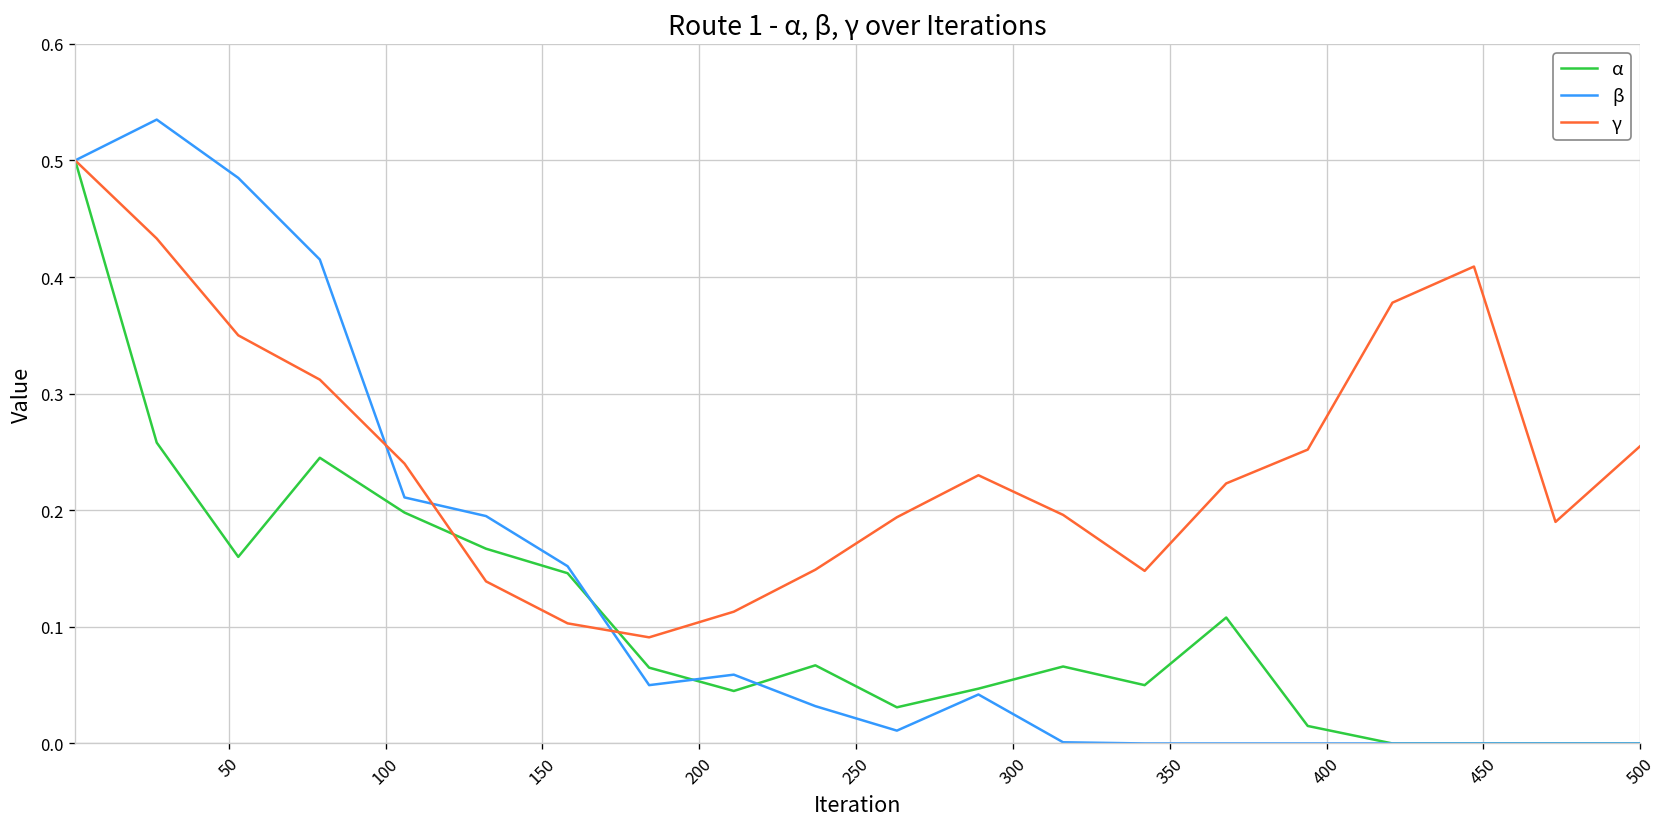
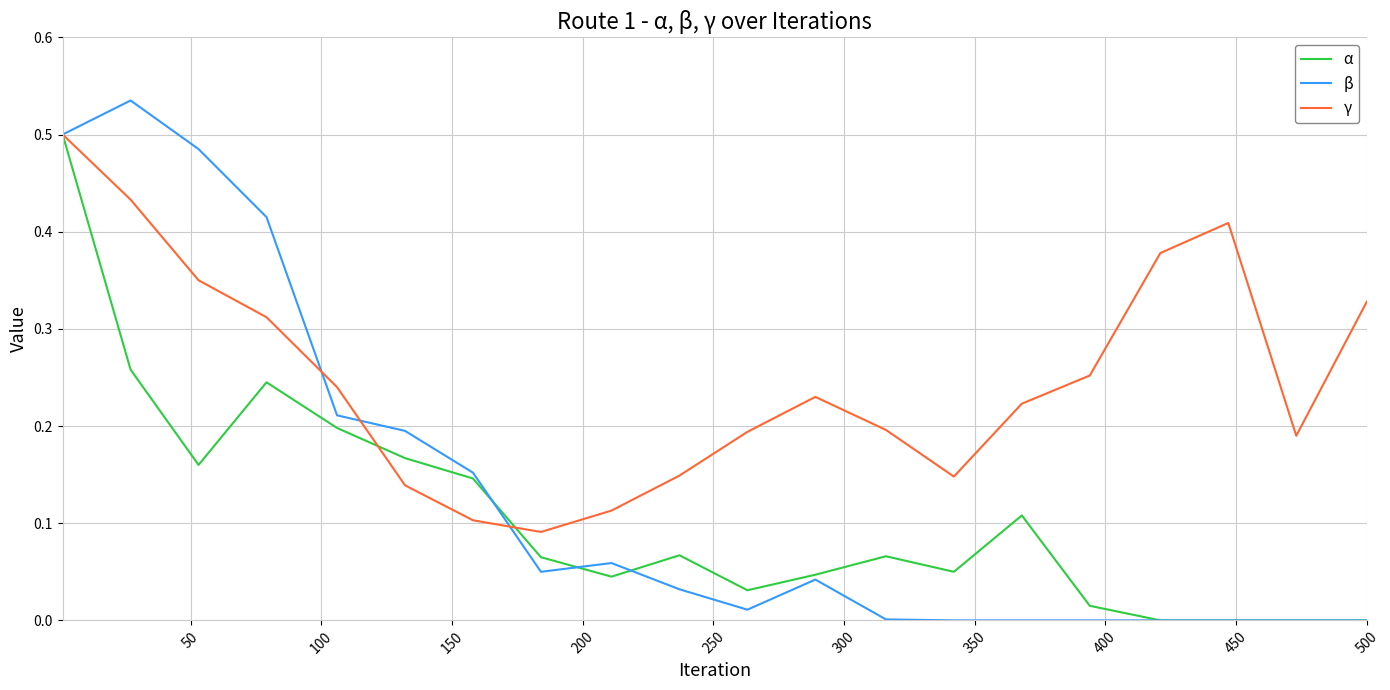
  {
    "γ": {
-     "500": 0.26
+     "500": 0.33
    }
  }
